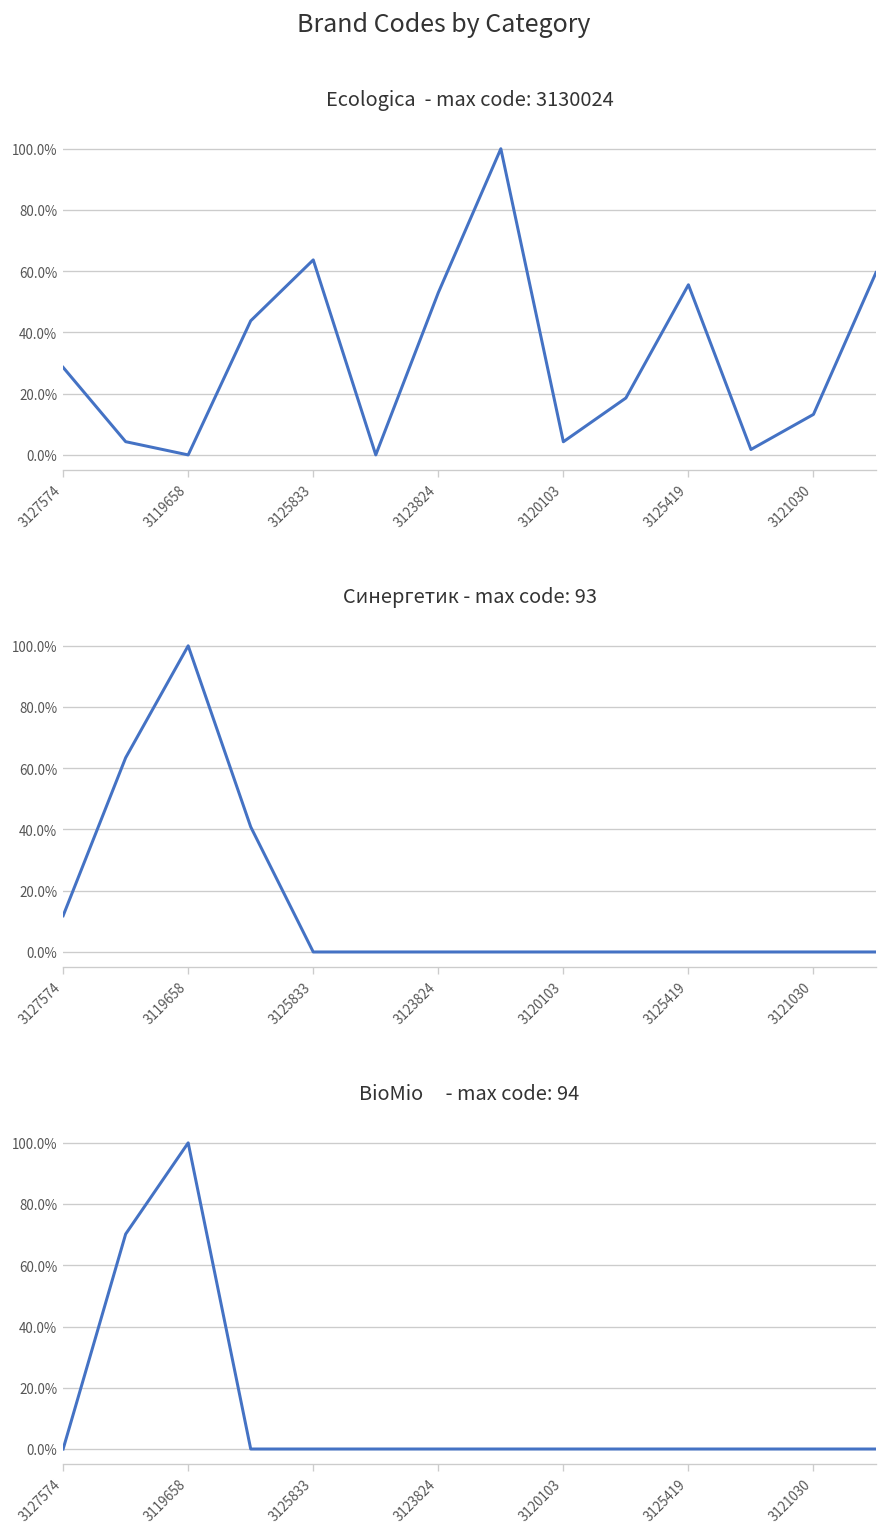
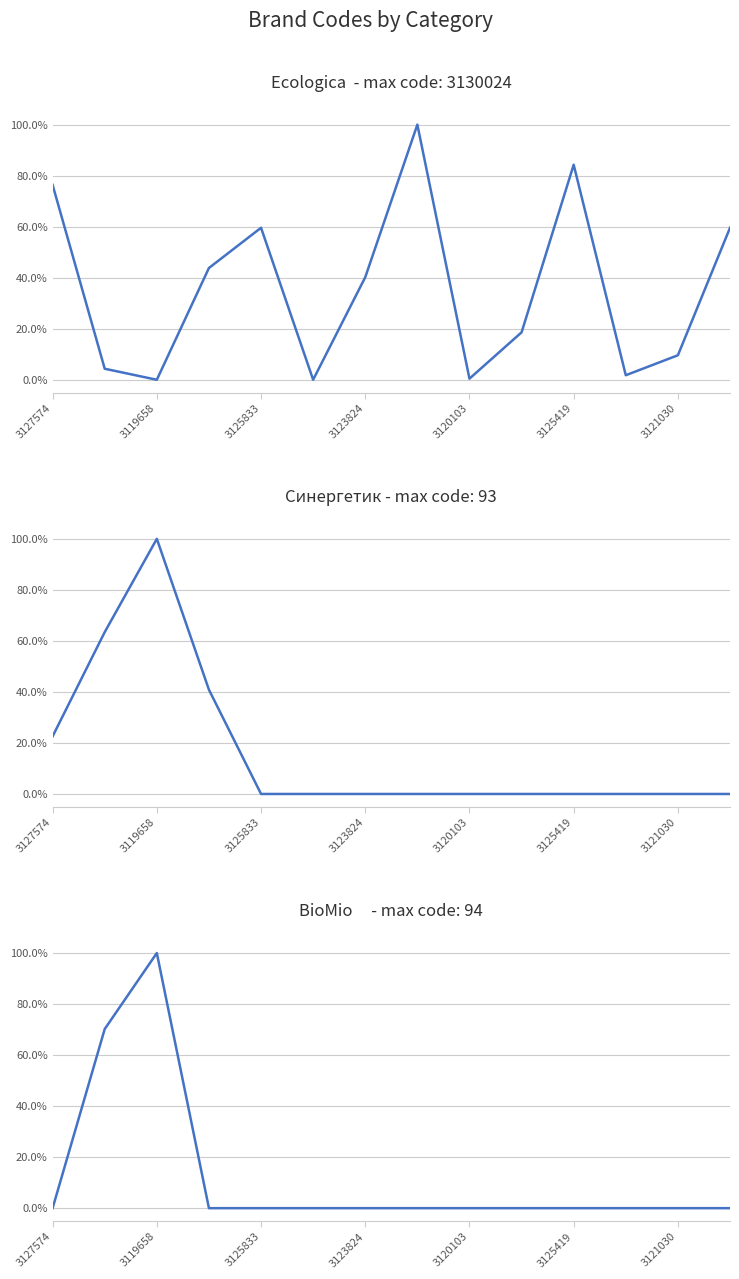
  {
    "Ecologica - max code: 3130024": {
-     "3127574": "29%",
+     "3127574": "76%",
      "3119658": "0%",
-     "3125833": "64%",
-     "3123824": "53%",
-     "3120103": "4%",
-     "3125419": "56%",
-     "3121030": "13%"
+     "3125833": "60%",
+     "3123824": "40%",
+     "3120103": "0%",
+     "3125419": "84%",
+     "3121030": "10%"
    },
    "Синергетик - max code: 93": {
-     "3127574": "12%",
+     "3127574": "23%",
      "3119658": "100%",
      "3125833": "0%",
      "3123824": "0%",
      "3120103": "0%",
      "3125419": "0%",
      "3121030": "0%"
    },
    "BioMio - max code: 94": {
      "3127574": "0%",
      "3119658": "100%",
      "3125833": "0%",
      "3123824": "0%",
      "3120103": "0%",
      "3125419": "0%",
      "3121030": "0%"
    }
  }
